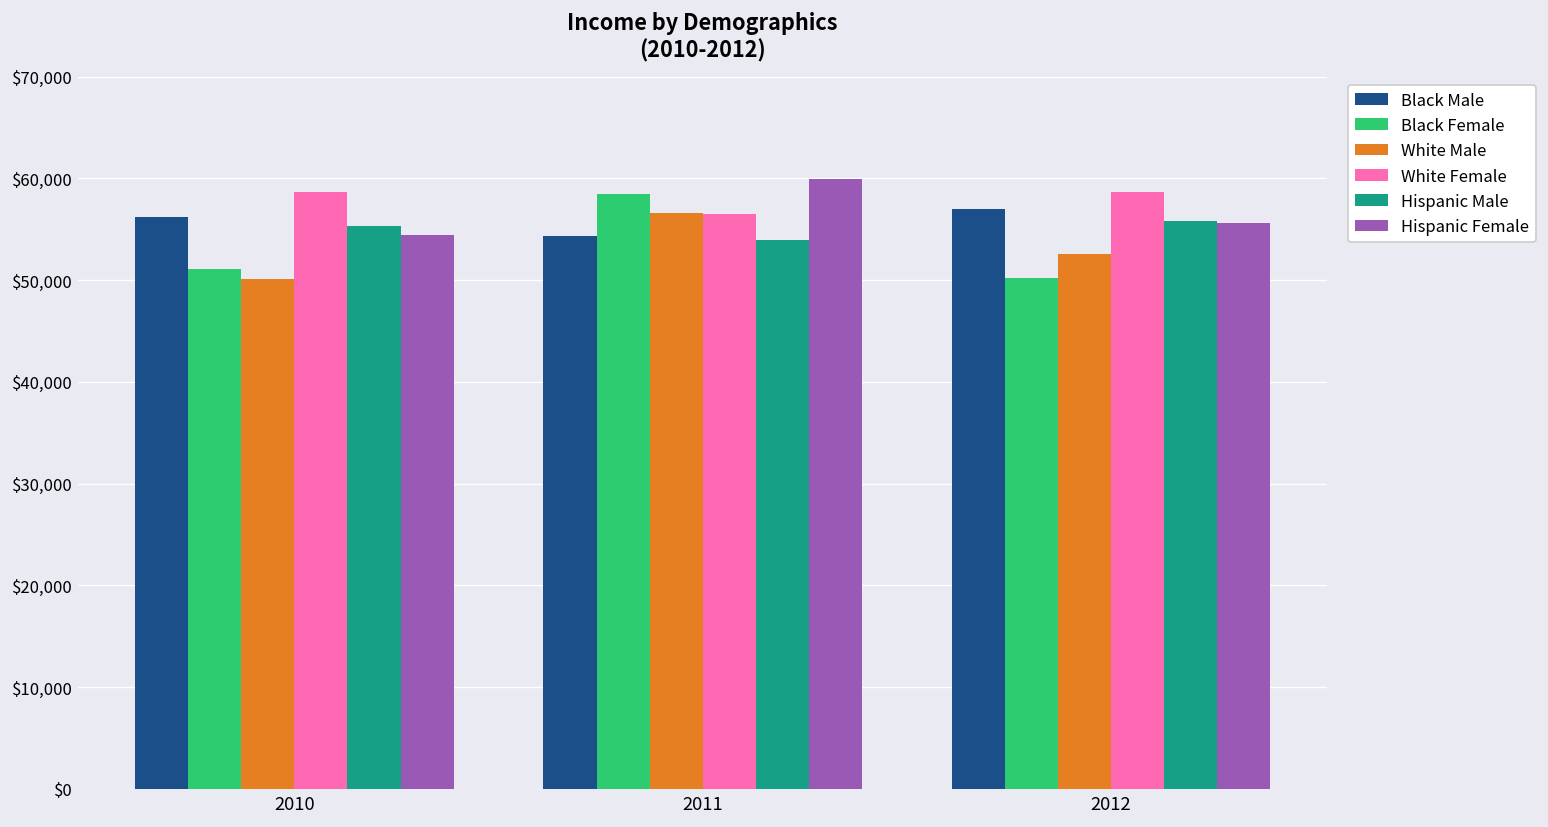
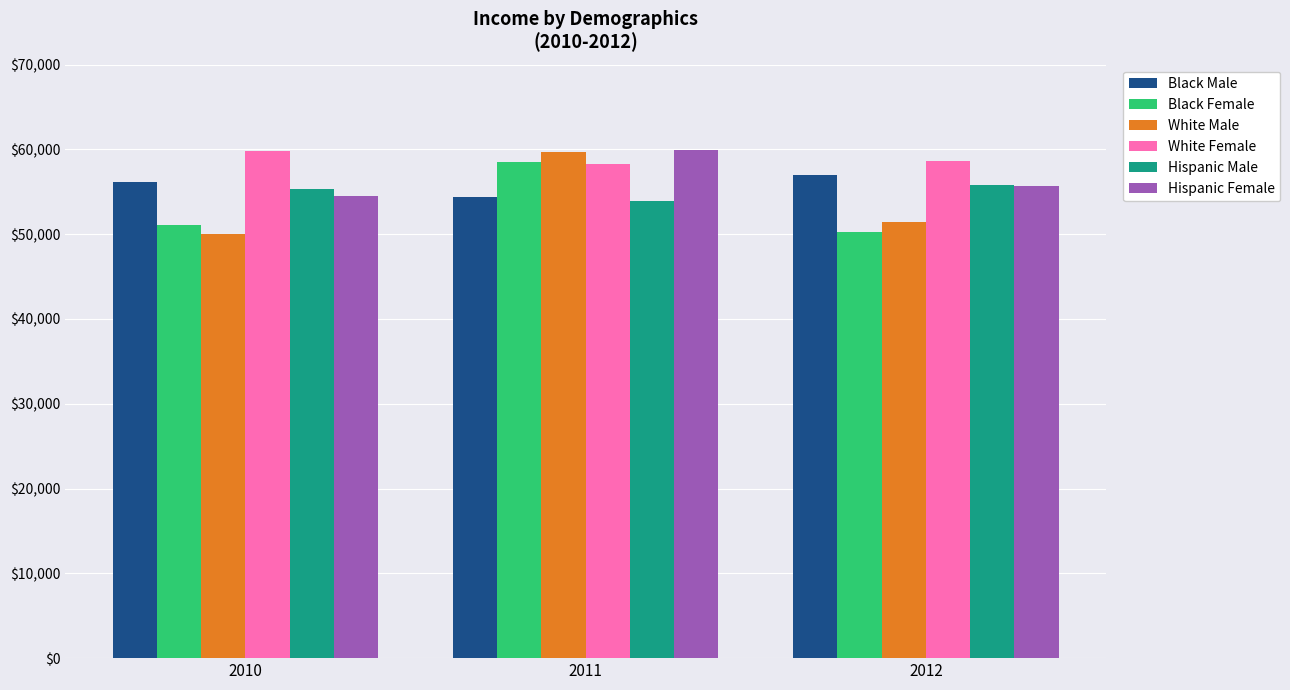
  {
    "Black Male": {
      "2010": "$56,000",
      "2011": "$54,000",
      "2012": "$57,000"
    },
    "White Male": {
      "2010": "$50,000",
-     "2011": "$57,000",
-     "2012": "$53,000"
+     "2011": "$60,000",
+     "2012": "$51,000"
    },
    "White Female": {
-     "2010": "$59,000",
-     "2011": "$56,000",
+     "2010": "$60,000",
+     "2011": "$58,000",
      "2012": "$59,000"
    },
    "Hispanic Female": {
      "2010": "$54,000",
      "2011": "$60,000",
      "2012": "$56,000"
    }
  }
